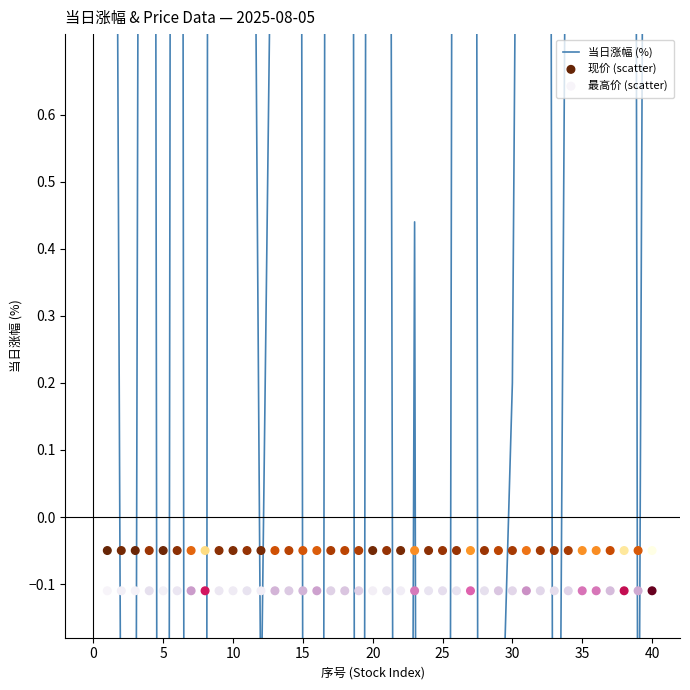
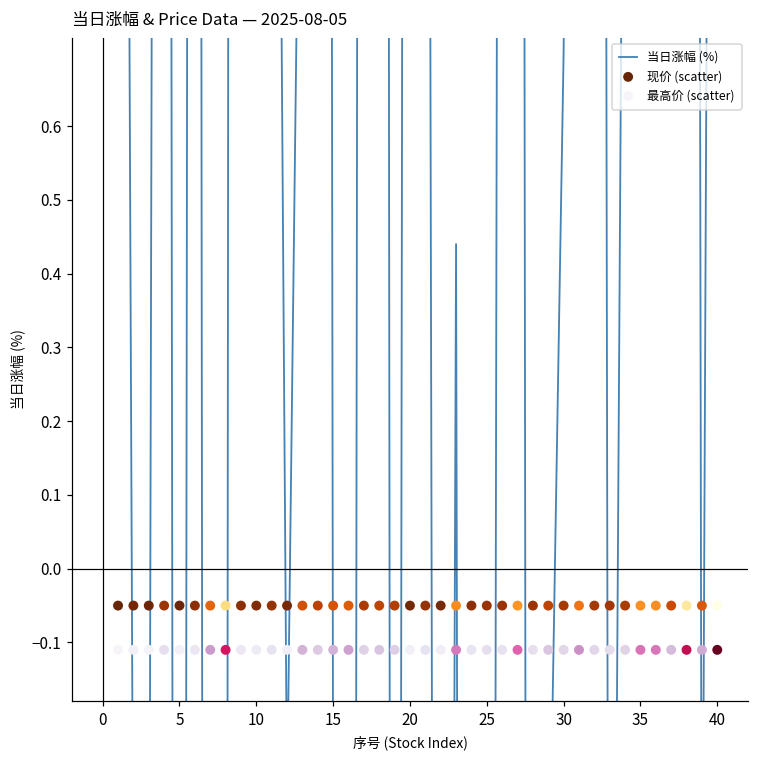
  {
    "当日涨幅 (%)": {
-     "30": 0.2
+     "30": 0.7
    }
  }
